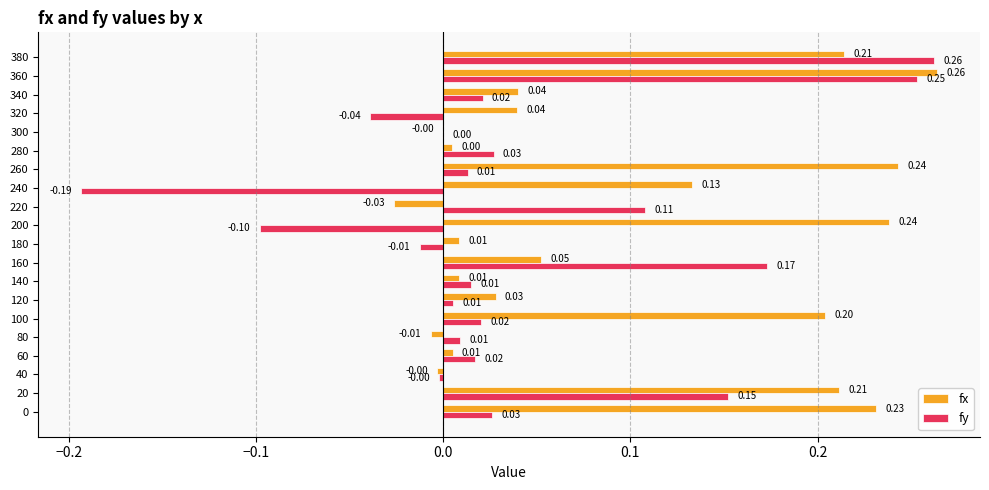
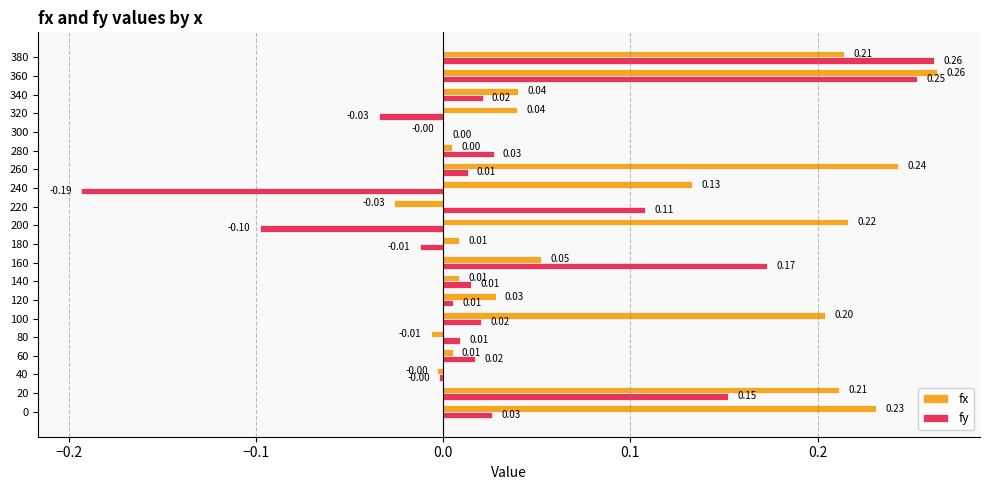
  {
    "fx": {
      "380": 0.21,
      "360": 0.26,
      "340": 0.04,
      "320": 0.04,
      "300": -0.00,
      "280": 0.00,
      "260": 0.24,
      "240": 0.13,
      "220": -0.03,
-     "200": 0.24,
+     "200": 0.22,
      "180": 0.01,
      "160": 0.05,
      "120": 0.03,
      "100": 0.20,
      "80": -0.01,
      "20": 0.21,
      "0": 0.23
    },
    "fy": {
      "380": 0.26,
      "360": 0.25,
      "340": 0.02,
-     "320": -0.04,
+     "320": -0.03,
      "300": -0.00,
      "280": 0.03,
      "260": 0.01,
      "240": -0.19,
      "220": 0.11,
      "200": -0.10,
      "180": -0.01,
      "160": 0.17,
      "140": 0.01,
      "120": 0.01,
      "100": 0.02,
      "80": 0.01,
      "60": 0.02,
      "20": 0.15,
      "0": 0.03
    }
  }
